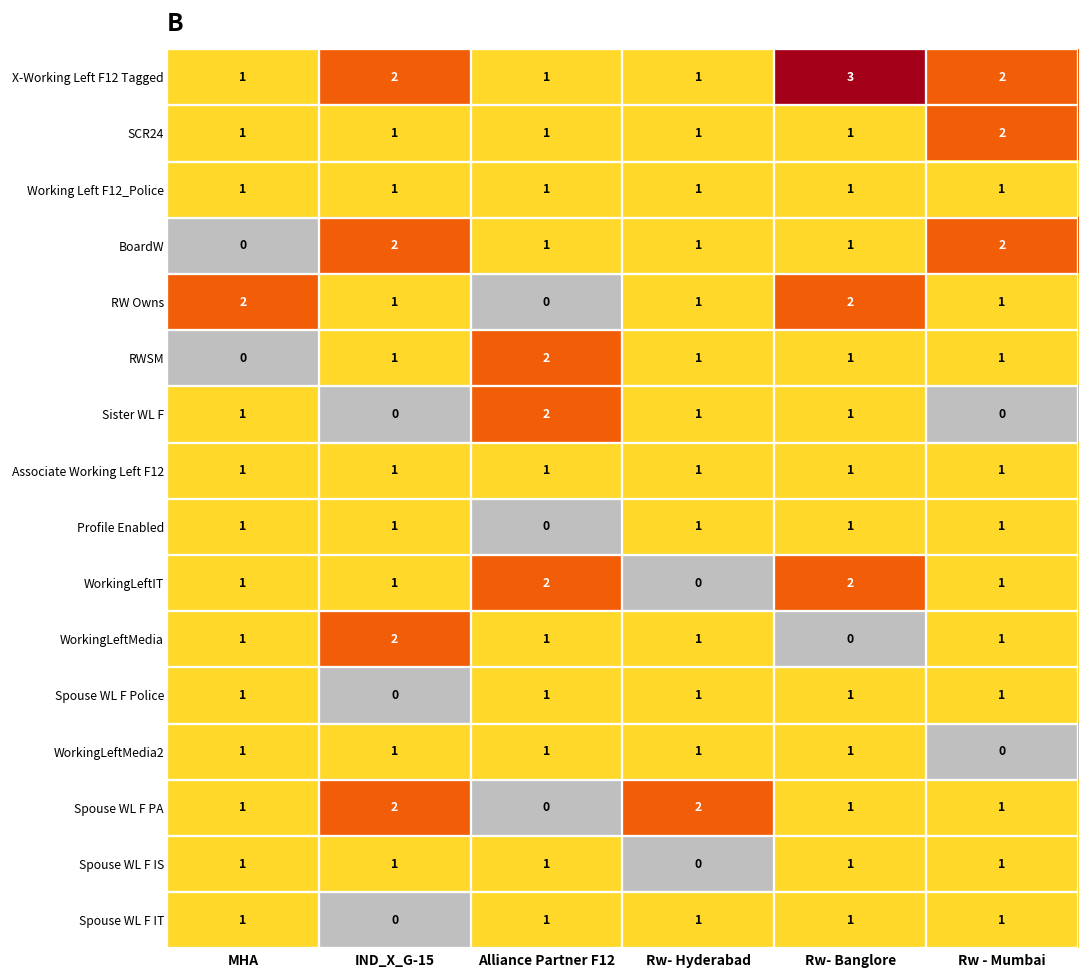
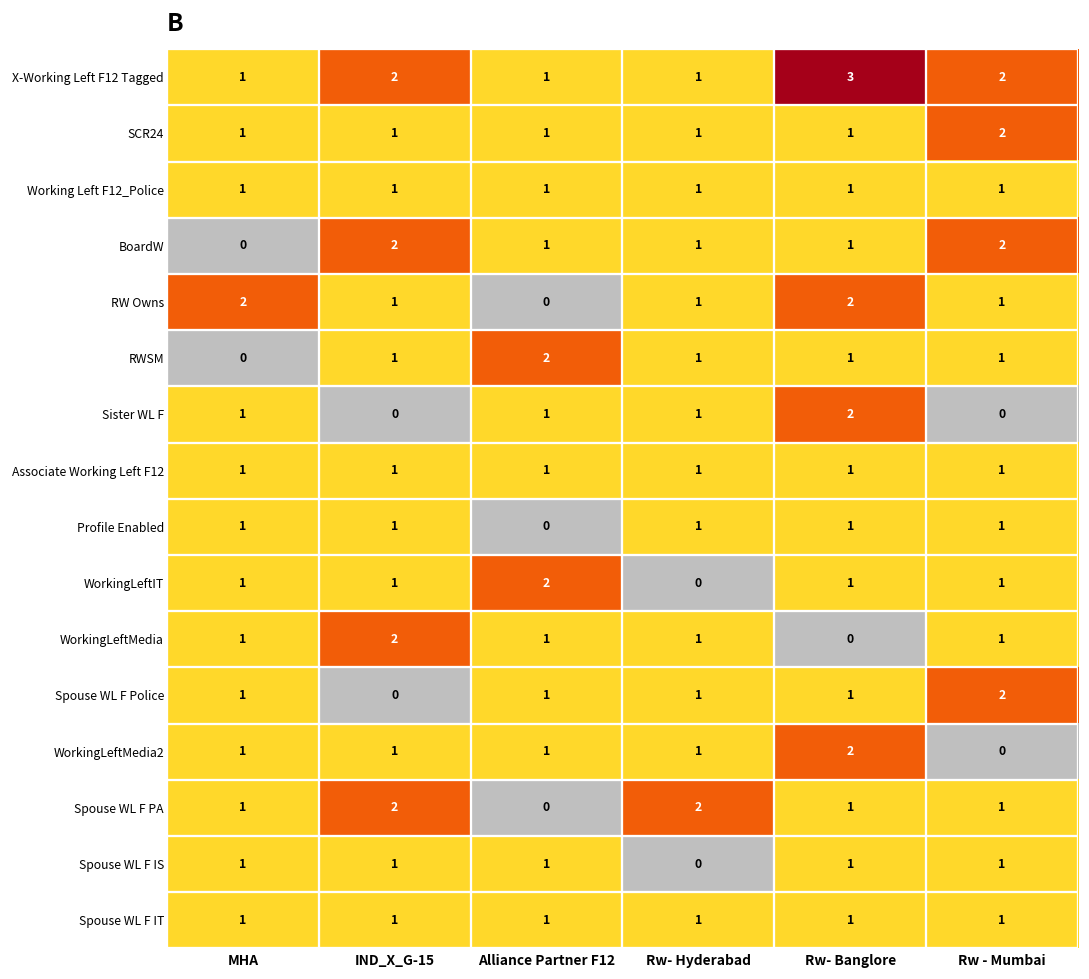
  {
    "X-Working Left F12 Tagged": {
      "MHA": 1,
      "IND_X_G-15": 2,
      "Alliance Partner F12": 1,
      "Rw- Hyderabad": 1,
      "Rw- Banglore": 3,
      "Rw - Mumbai": 2
    },
    "SCR24": {
      "MHA": 1,
      "IND_X_G-15": 1,
      "Alliance Partner F12": 1,
      "Rw- Hyderabad": 1,
      "Rw- Banglore": 1,
      "Rw - Mumbai": 2
    },
    "Working Left F12_Police": {
      "MHA": 1,
      "IND_X_G-15": 1,
      "Alliance Partner F12": 1,
      "Rw- Hyderabad": 1,
      "Rw- Banglore": 1,
      "Rw - Mumbai": 1
    },
    "BoardW": {
      "MHA": 0,
      "IND_X_G-15": 2,
      "Alliance Partner F12": 1,
      "Rw- Hyderabad": 1,
      "Rw- Banglore": 1,
      "Rw - Mumbai": 2
    },
    "RW Owns": {
      "MHA": 2,
      "IND_X_G-15": 1,
      "Alliance Partner F12": 0,
      "Rw- Hyderabad": 1,
      "Rw- Banglore": 2,
      "Rw - Mumbai": 1
    },
    "RWSM": {
      "MHA": 0,
      "IND_X_G-15": 1,
      "Alliance Partner F12": 2,
      "Rw- Hyderabad": 1,
      "Rw- Banglore": 1,
      "Rw - Mumbai": 1
    },
    "Sister WL F": {
      "MHA": 1,
      "IND_X_G-15": 0,
-     "Alliance Partner F12": 2,
+     "Alliance Partner F12": 1,
      "Rw- Hyderabad": 1,
-     "Rw- Banglore": 1,
+     "Rw- Banglore": 2,
      "Rw - Mumbai": 0
    },
    "Associate Working Left F12": {
      "MHA": 1,
      "IND_X_G-15": 1,
      "Alliance Partner F12": 1,
      "Rw- Hyderabad": 1,
      "Rw- Banglore": 1,
      "Rw - Mumbai": 1
    },
    "Profile Enabled": {
      "MHA": 1,
      "IND_X_G-15": 1,
      "Alliance Partner F12": 0,
      "Rw- Hyderabad": 1,
      "Rw- Banglore": 1,
      "Rw - Mumbai": 1
    },
    "WorkingLeftIT": {
      "MHA": 1,
      "IND_X_G-15": 1,
      "Alliance Partner F12": 2,
      "Rw- Hyderabad": 0,
-     "Rw- Banglore": 2,
+     "Rw- Banglore": 1,
      "Rw - Mumbai": 1
    },
    "WorkingLeftMedia": {
      "MHA": 1,
      "IND_X_G-15": 2,
      "Alliance Partner F12": 1,
      "Rw- Hyderabad": 1,
      "Rw- Banglore": 0,
      "Rw - Mumbai": 1
    },
    "Spouse WL F Police": {
      "MHA": 1,
      "IND_X_G-15": 0,
      "Alliance Partner F12": 1,
      "Rw- Hyderabad": 1,
      "Rw- Banglore": 1,
-     "Rw - Mumbai": 1
+     "Rw - Mumbai": 2
    },
    "WorkingLeftMedia2": {
      "MHA": 1,
      "IND_X_G-15": 1,
      "Alliance Partner F12": 1,
      "Rw- Hyderabad": 1,
-     "Rw- Banglore": 1,
+     "Rw- Banglore": 2,
      "Rw - Mumbai": 0
    },
    "Spouse WL F PA": {
      "MHA": 1,
      "IND_X_G-15": 2,
      "Alliance Partner F12": 0,
      "Rw- Hyderabad": 2,
      "Rw- Banglore": 1,
      "Rw - Mumbai": 1
    },
    "Spouse WL F IS": {
      "MHA": 1,
      "IND_X_G-15": 1,
      "Alliance Partner F12": 1,
      "Rw- Hyderabad": 0,
      "Rw- Banglore": 1,
      "Rw - Mumbai": 1
    },
    "Spouse WL F IT": {
      "MHA": 1,
-     "IND_X_G-15": 0,
+     "IND_X_G-15": 1,
      "Alliance Partner F12": 1,
      "Rw- Hyderabad": 1,
      "Rw- Banglore": 1,
      "Rw - Mumbai": 1
    }
  }
